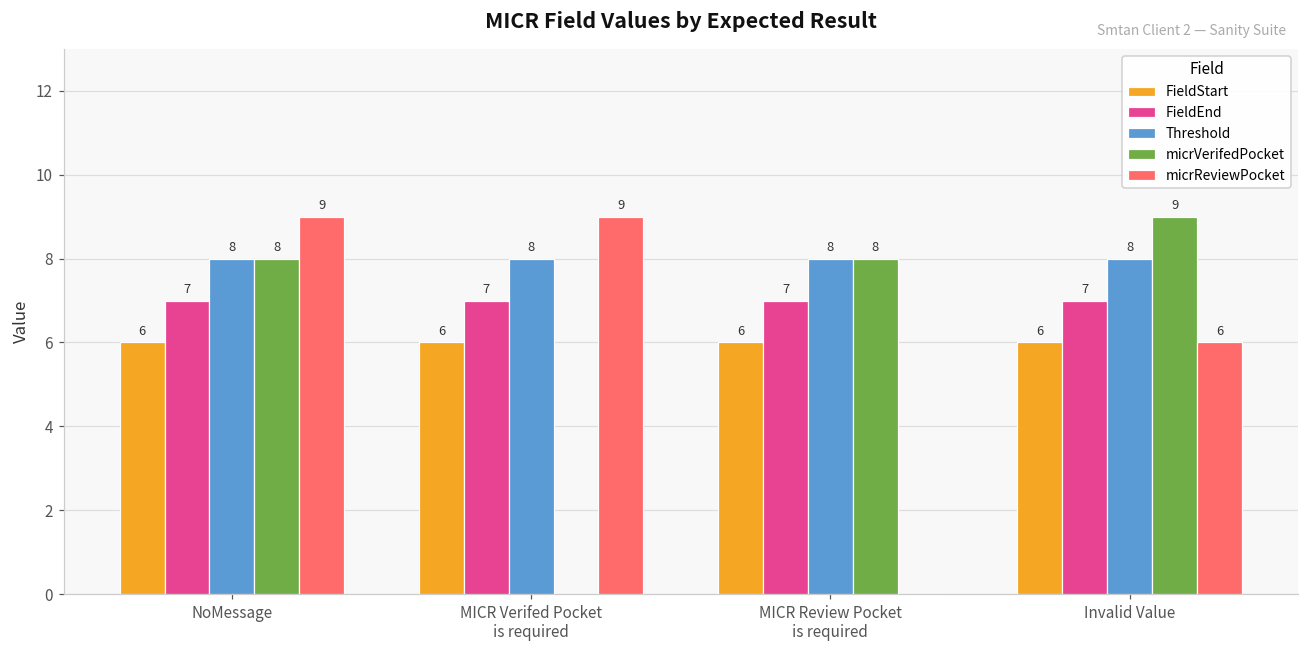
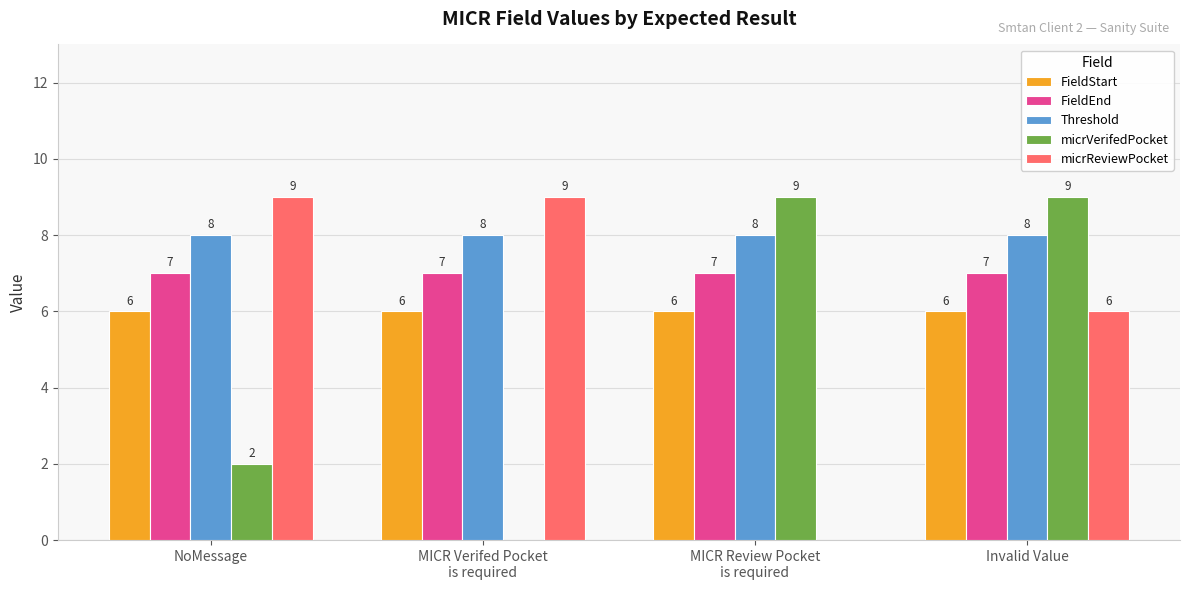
  {
    "FieldStart": {
      "NoMessage": 6,
      "MICR Verifed Pocket is required": 6,
      "MICR Review Pocket is required": 6,
      "Invalid Value": 6
    },
    "FieldEnd": {
      "NoMessage": 7,
      "MICR Verifed Pocket is required": 7,
      "MICR Review Pocket is required": 7,
      "Invalid Value": 7
    },
    "Threshold": {
      "NoMessage": 8,
      "MICR Verifed Pocket is required": 8,
      "MICR Review Pocket is required": 8,
      "Invalid Value": 8
    },
    "micrVerifedPocket": {
-     "NoMessage": 8,
-     "MICR Review Pocket is required": 8,
+     "NoMessage": 2,
+     "MICR Review Pocket is required": 9,
      "Invalid Value": 9
    },
    "micrReviewPocket": {
      "NoMessage": 9,
      "MICR Verifed Pocket is required": 9,
      "Invalid Value": 6
    }
  }
